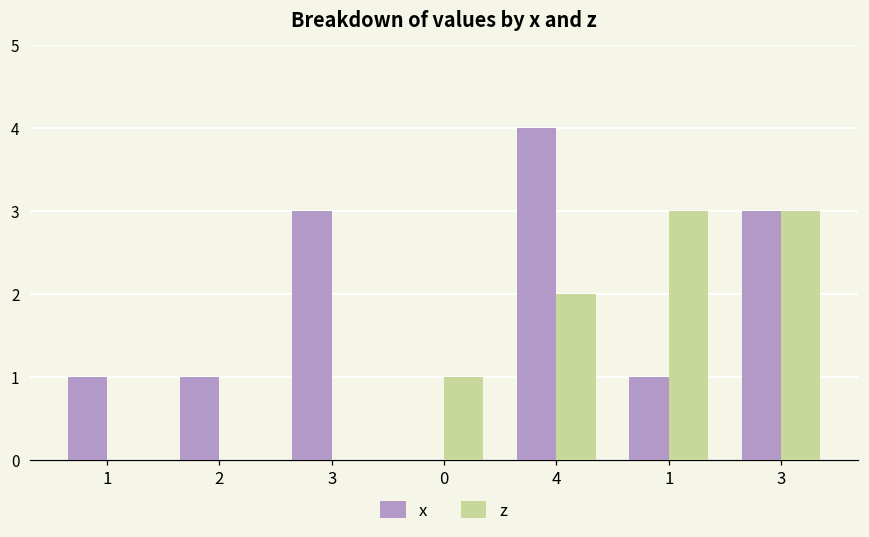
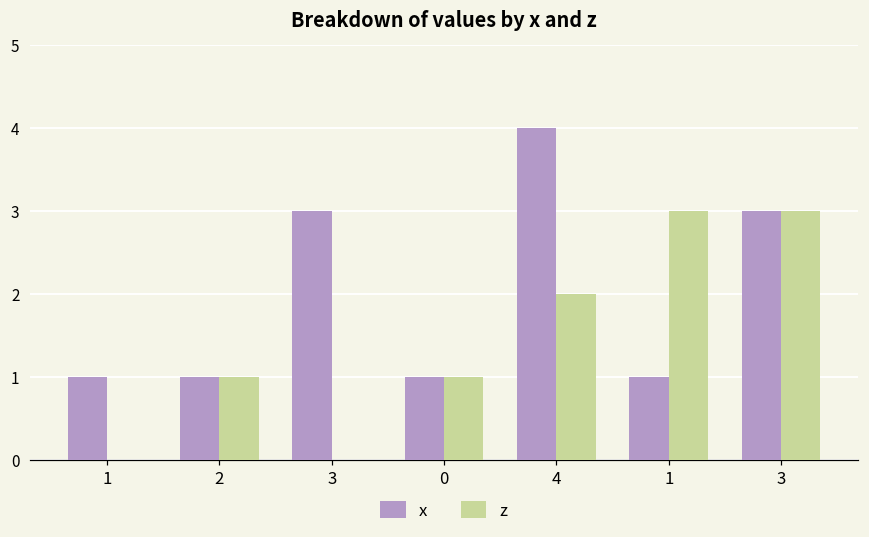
  {
    "x": {
      "2": 1,
-     "0": 0,
+     "0": 1,
      "4": 4
    },
    "z": {
-     "2": 0,
+     "2": 1,
      "0": 1,
      "4": 2
    }
  }
